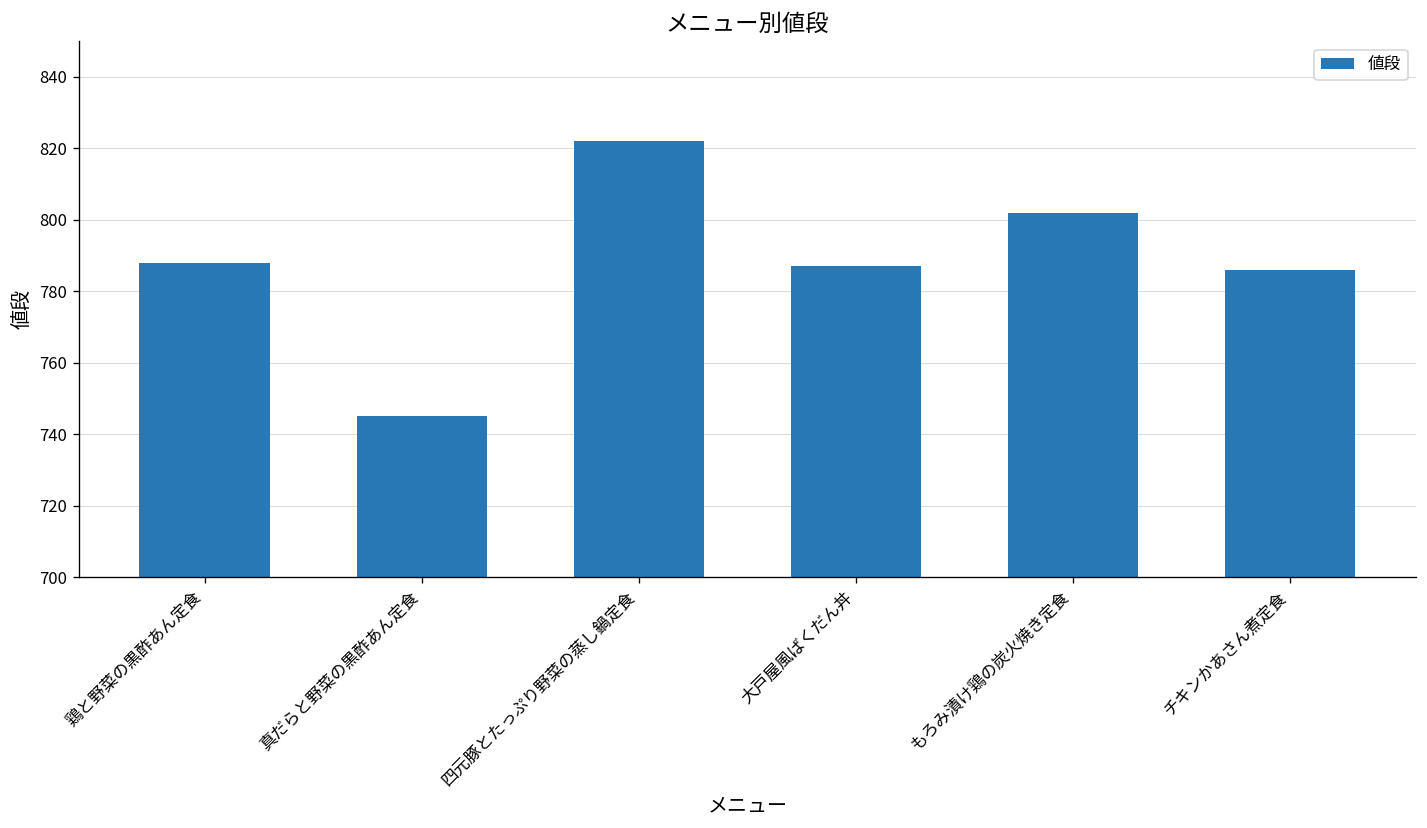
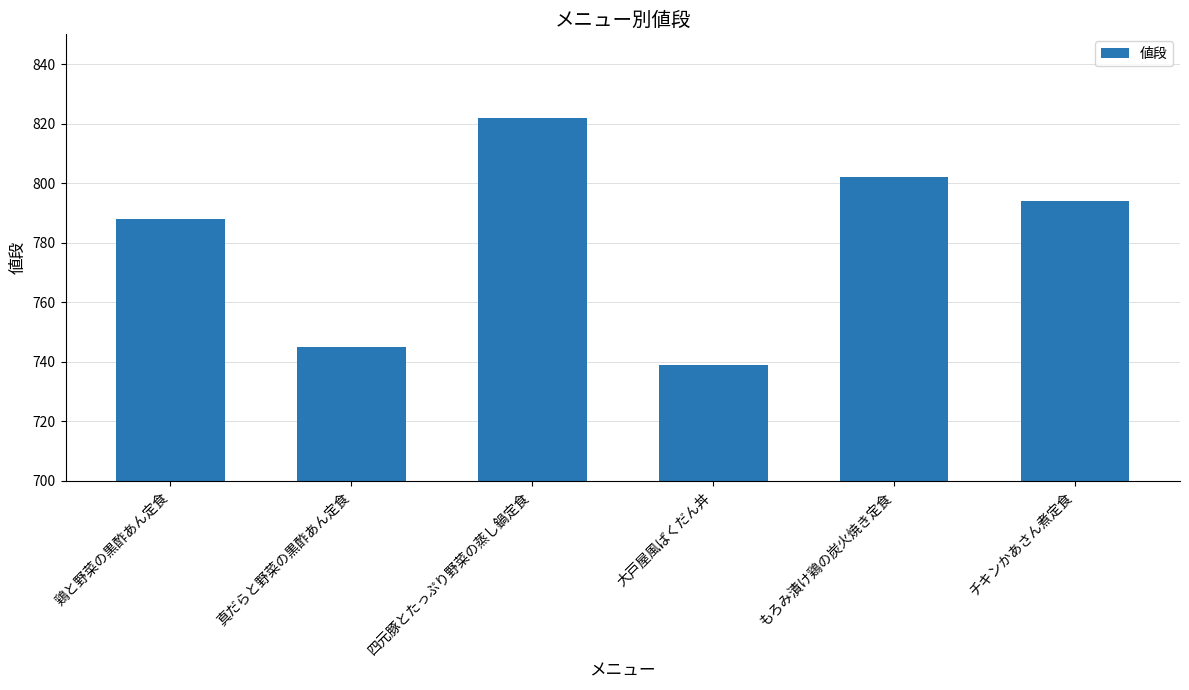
  {
    "鶏と野菜の黒酢あん定食": 788,
    "真だらと野菜の黒酢あん定食": 745,
    "四元豚とたっぷり野菜の蒸し鍋定食": 822,
-   "大戸屋風ばくだん丼": 787,
+   "大戸屋風ばくだん丼": 739,
    "もろみ漬け鶏の炭火焼き定食": 802,
-   "チキンかあさん煮定食": 786
+   "チキンかあさん煮定食": 794
  }
